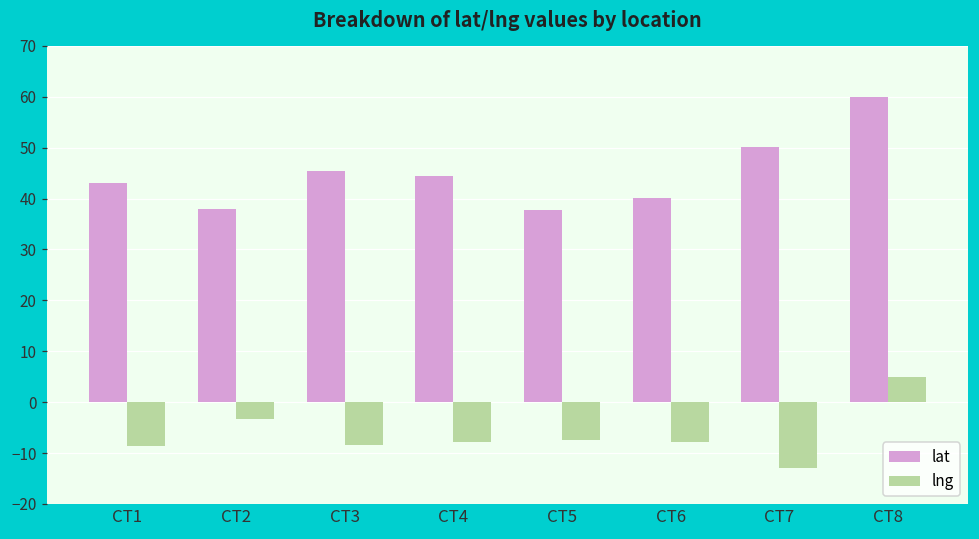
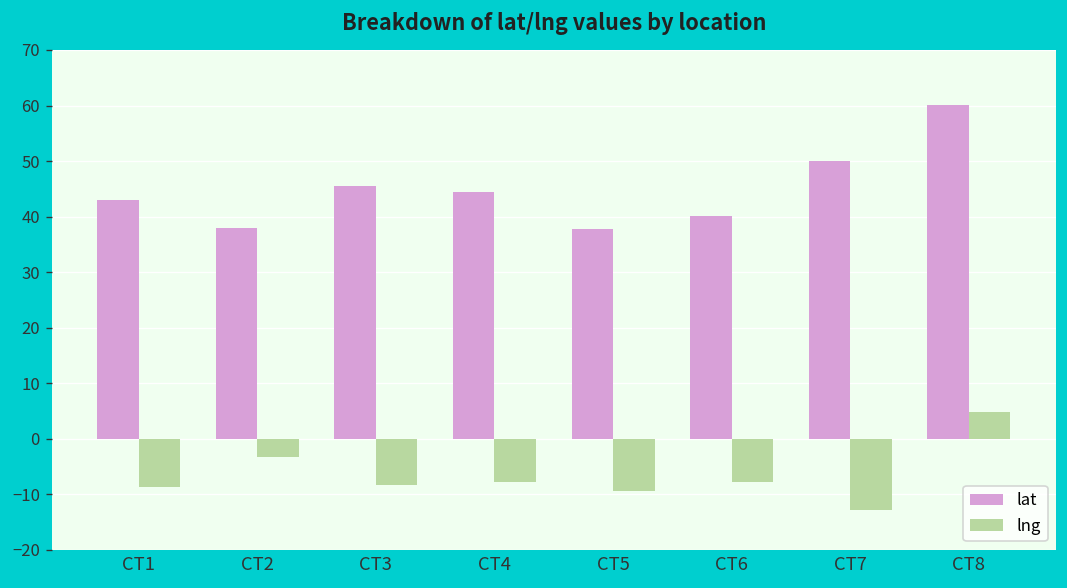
  {
    "lat": {
      "CT1": 43,
      "CT2": 38,
      "CT3": 45,
      "CT4": 44,
      "CT5": 38,
      "CT6": 40,
      "CT7": 50,
      "CT8": 60
    },
    "lng": {
      "CT1": -9,
      "CT2": -3,
      "CT3": -8,
      "CT4": -8,
-     "CT5": -7,
+     "CT5": -9,
      "CT6": -8,
      "CT7": -13,
      "CT8": 5
    }
  }
